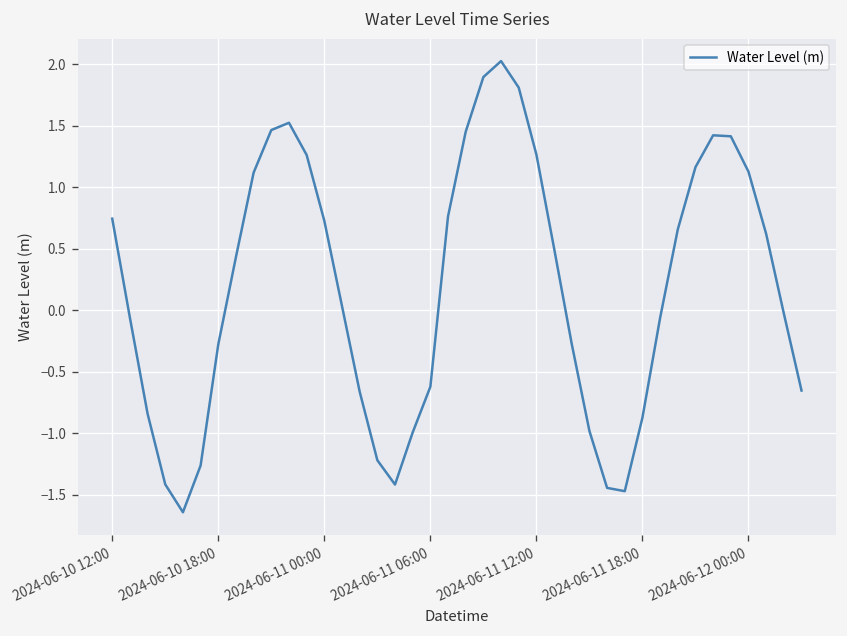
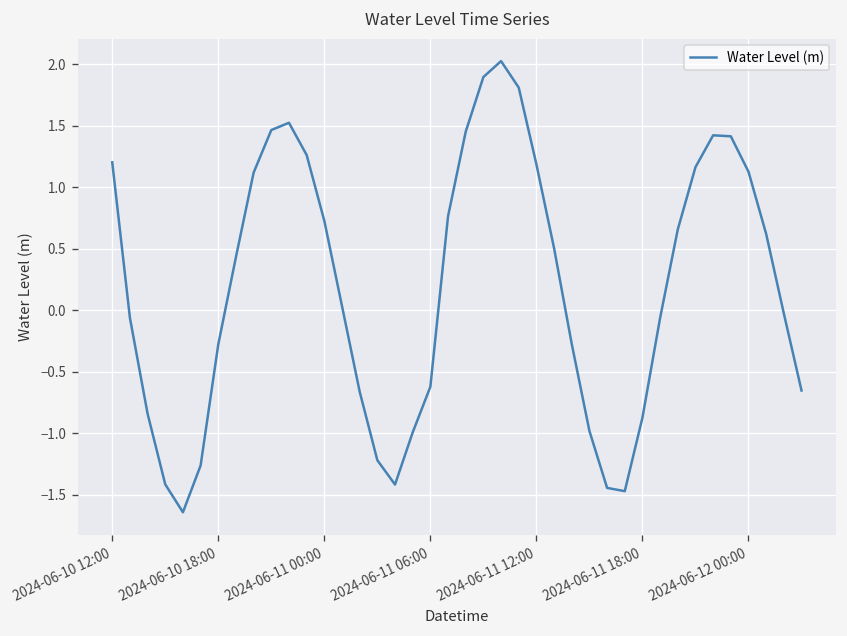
  {
-   "2024-06-10 12:00": 0.74,
+   "2024-06-10 12:00": 1.20,
    "2024-06-10 18:00": -0.28,
    "2024-06-11 00:00": 0.73,
    "2024-06-11 06:00": -0.62,
-   "2024-06-11 12:00": 1.26,
+   "2024-06-11 12:00": 1.19,
    "2024-06-11 18:00": -0.87,
    "2024-06-12 00:00": 1.13
  }
